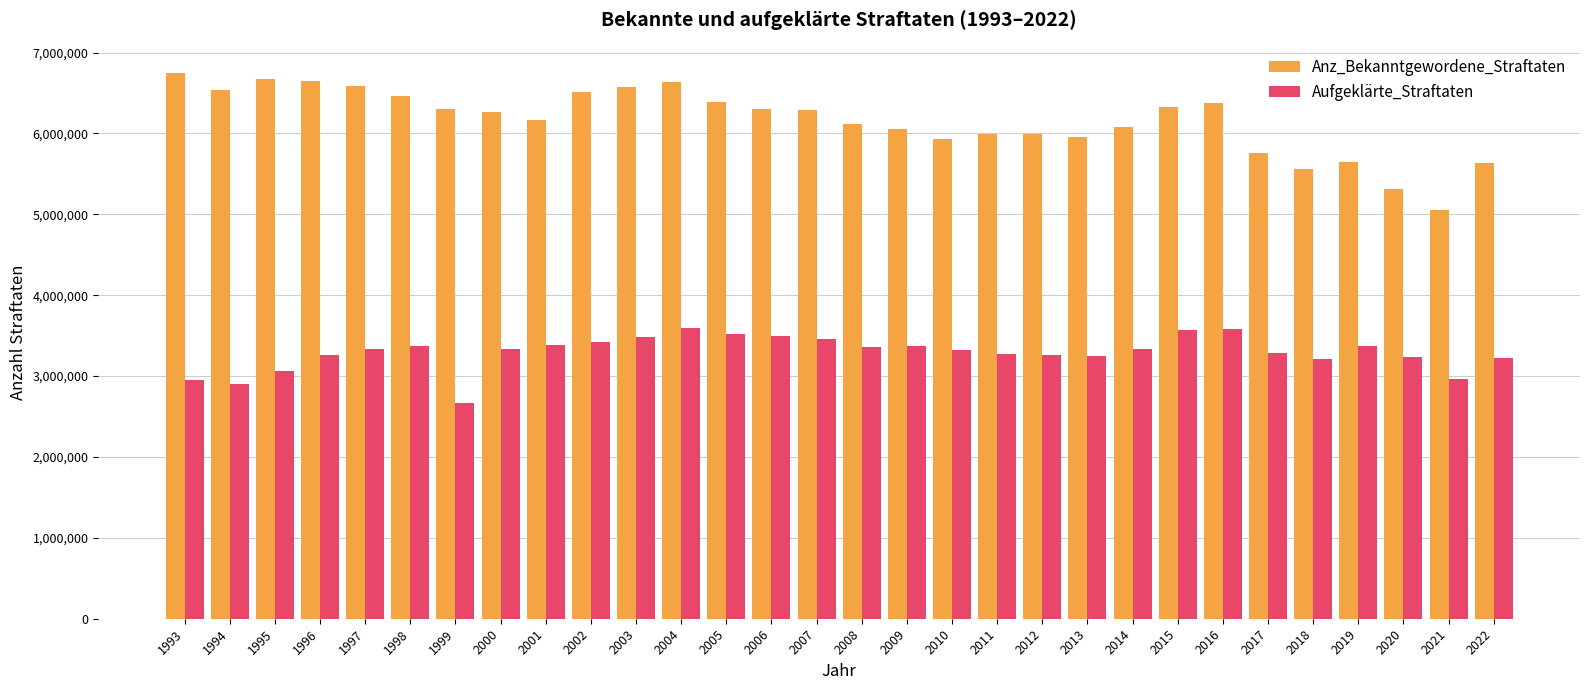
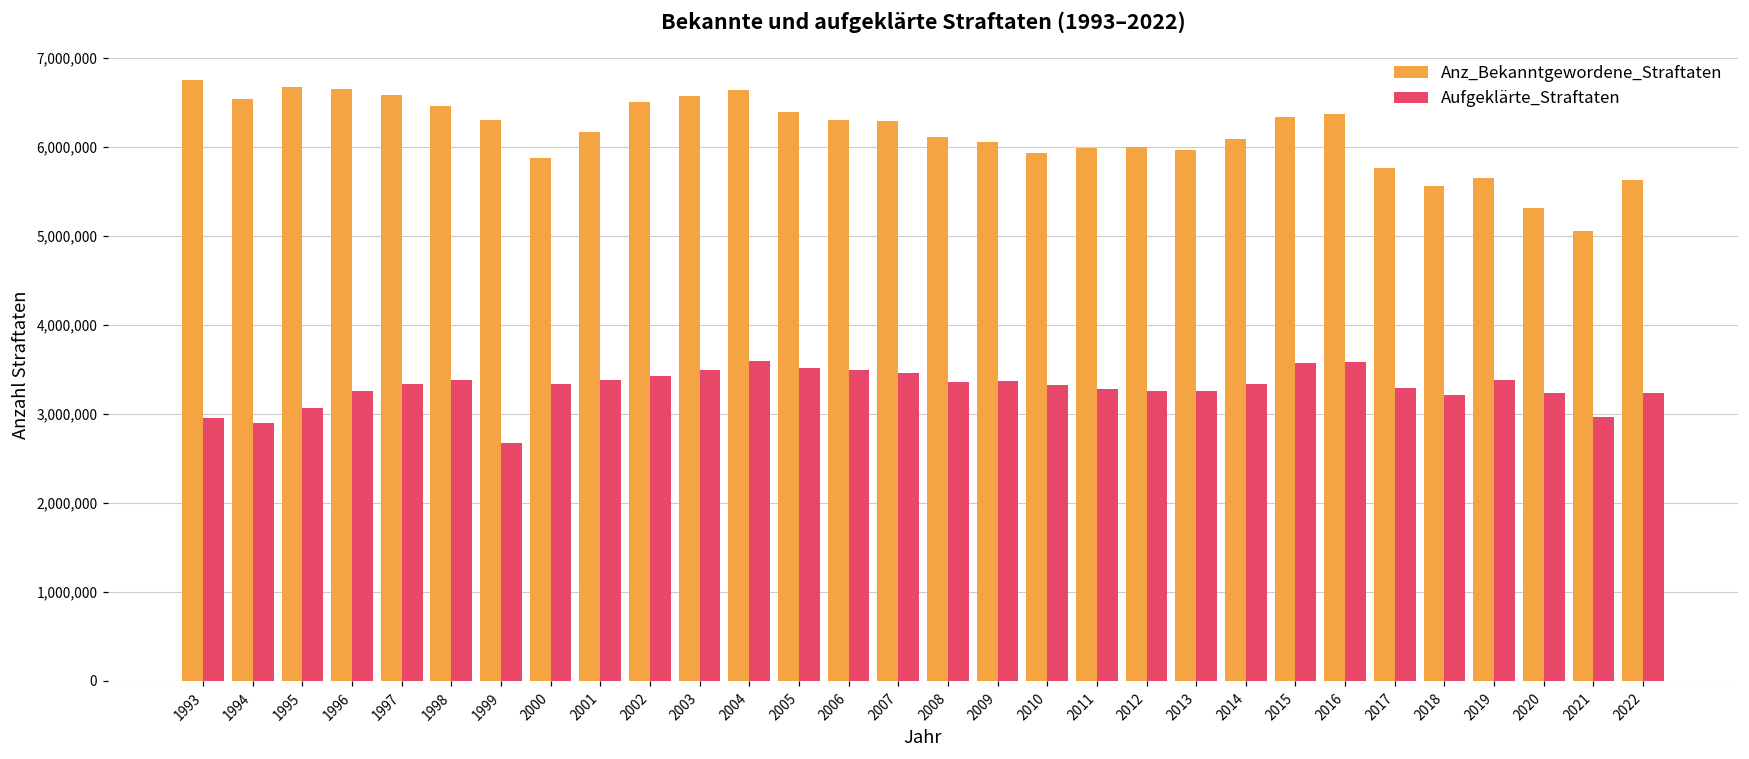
  {
    "Anz_Bekanntgewordene_Straftaten": {
      "1993": "6,800,000",
      "1994": "6,500,000",
      "1995": "6,700,000",
      "1996": "6,600,000",
      "1997": "6,600,000",
      "1998": "6,500,000",
      "1999": "6,300,000",
-     "2000": "6,300,000",
+     "2000": "5,900,000",
      "2001": "6,200,000",
      "2002": "6,500,000",
      "2003": "6,600,000",
      "2004": "6,600,000",
      "2005": "6,400,000",
      "2006": "6,300,000",
      "2007": "6,300,000",
      "2008": "6,100,000",
      "2009": "6,100,000",
      "2010": "5,900,000",
      "2011": "6,000,000",
      "2012": "6,000,000",
      "2013": "6,000,000",
      "2014": "6,100,000",
      "2015": "6,300,000",
      "2016": "6,400,000",
      "2017": "5,800,000",
      "2018": "5,600,000",
      "2019": "5,600,000",
      "2020": "5,300,000",
      "2021": "5,000,000",
      "2022": "5,600,000"
    },
    "Aufgeklärte_Straftaten": {
      "1993": "3,000,000",
      "1994": "2,900,000",
      "1995": "3,100,000",
      "1996": "3,300,000",
      "1997": "3,300,000",
      "1998": "3,400,000",
      "1999": "2,700,000",
      "2000": "3,300,000",
      "2001": "3,400,000",
      "2002": "3,400,000",
      "2003": "3,500,000",
      "2004": "3,600,000",
      "2005": "3,500,000",
      "2006": "3,500,000",
      "2007": "3,500,000",
      "2008": "3,400,000",
      "2009": "3,400,000",
      "2010": "3,300,000",
      "2011": "3,300,000",
      "2012": "3,300,000",
      "2013": "3,200,000",
      "2014": "3,300,000",
      "2015": "3,600,000",
      "2016": "3,600,000",
      "2017": "3,300,000",
      "2018": "3,200,000",
      "2019": "3,400,000",
      "2020": "3,200,000",
      "2021": "3,000,000",
      "2022": "3,200,000"
    }
  }
